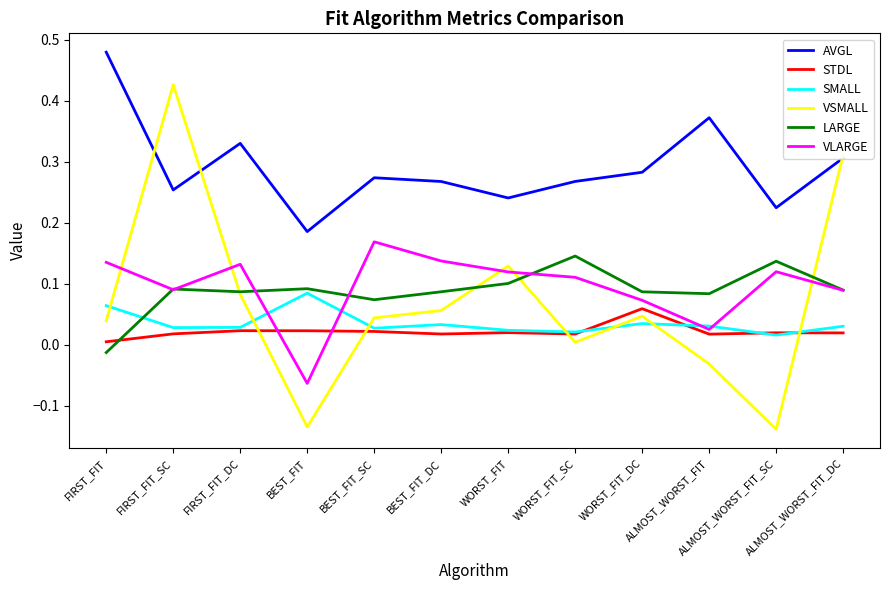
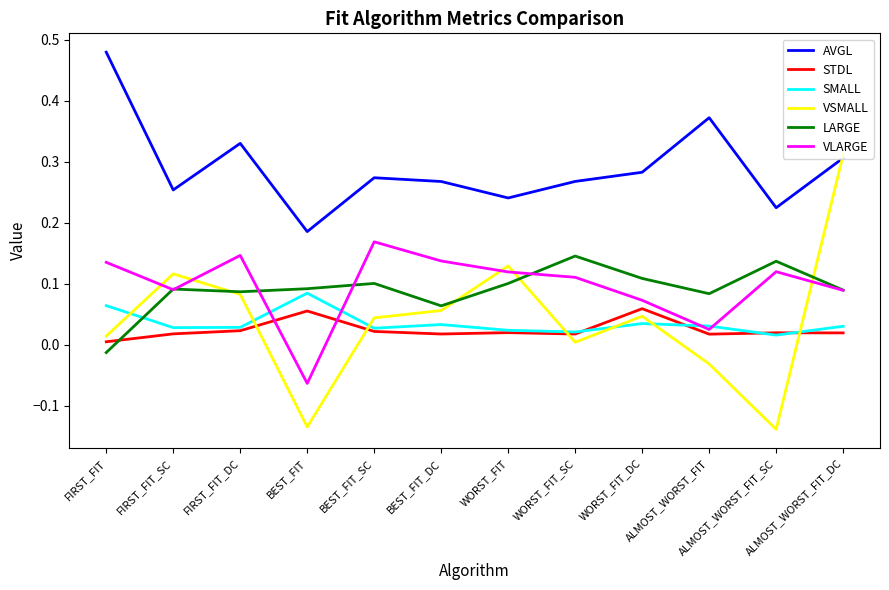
  {
    "AVGL": {
      "FIRST_FIT": 0.48,
      "FIRST_FIT_SC": 0.25,
      "FIRST_FIT_DC": 0.33,
      "BEST_FIT": 0.19,
      "BEST_FIT_SC": 0.27,
      "BEST_FIT_DC": 0.27,
      "WORST_FIT": 0.24,
      "WORST_FIT_SC": 0.27,
      "WORST_FIT_DC": 0.28,
      "ALMOST_WORST_FIT": 0.37,
      "ALMOST_WORST_FIT_SC": 0.22
    },
    "STDL": {
      "FIRST_FIT": 0.01,
      "FIRST_FIT_SC": 0.02,
      "FIRST_FIT_DC": 0.02,
-     "BEST_FIT": 0.02,
+     "BEST_FIT": 0.06,
      "BEST_FIT_SC": 0.02,
      "BEST_FIT_DC": 0.02,
      "WORST_FIT_DC": 0.06,
      "ALMOST_WORST_FIT": 0.02,
      "ALMOST_WORST_FIT_DC": 0.02
    },
    "SMALL": {
      "FIRST_FIT": 0.06,
      "FIRST_FIT_SC": 0.03,
      "FIRST_FIT_DC": 0.03,
      "BEST_FIT": 0.08,
      "BEST_FIT_SC": 0.03,
      "BEST_FIT_DC": 0.03,
      "WORST_FIT_DC": 0.03,
      "ALMOST_WORST_FIT": 0.03,
      "ALMOST_WORST_FIT_DC": 0.03
    },
    "VSMALL": {
-     "FIRST_FIT": 0.04,
-     "FIRST_FIT_SC": 0.43,
+     "FIRST_FIT": 0.01,
+     "FIRST_FIT_SC": 0.12,
      "FIRST_FIT_DC": 0.08,
      "BEST_FIT": -0.13,
      "BEST_FIT_SC": 0.04,
      "BEST_FIT_DC": 0.06,
      "WORST_FIT": 0.13,
      "WORST_FIT_SC": 0.00,
      "WORST_FIT_DC": 0.05,
      "ALMOST_WORST_FIT": -0.03,
      "ALMOST_WORST_FIT_SC": -0.14
    },
    "LARGE": {
      "FIRST_FIT": -0.01,
      "FIRST_FIT_DC": 0.09,
      "BEST_FIT": 0.09,
-     "BEST_FIT_SC": 0.07,
-     "BEST_FIT_DC": 0.09,
+     "BEST_FIT_SC": 0.10,
+     "BEST_FIT_DC": 0.06,
      "WORST_FIT": 0.10,
      "WORST_FIT_SC": 0.15,
-     "WORST_FIT_DC": 0.09,
+     "WORST_FIT_DC": 0.11,
      "ALMOST_WORST_FIT": 0.08,
      "ALMOST_WORST_FIT_SC": 0.14
    },
    "VLARGE": {
      "FIRST_FIT": 0.14,
-     "FIRST_FIT_DC": 0.13,
+     "FIRST_FIT_DC": 0.15,
      "BEST_FIT": -0.06,
      "BEST_FIT_SC": 0.17,
      "BEST_FIT_DC": 0.14,
      "WORST_FIT": 0.12,
      "WORST_FIT_SC": 0.11,
      "WORST_FIT_DC": 0.07,
      "ALMOST_WORST_FIT": 0.03,
      "ALMOST_WORST_FIT_SC": 0.12
    }
  }
